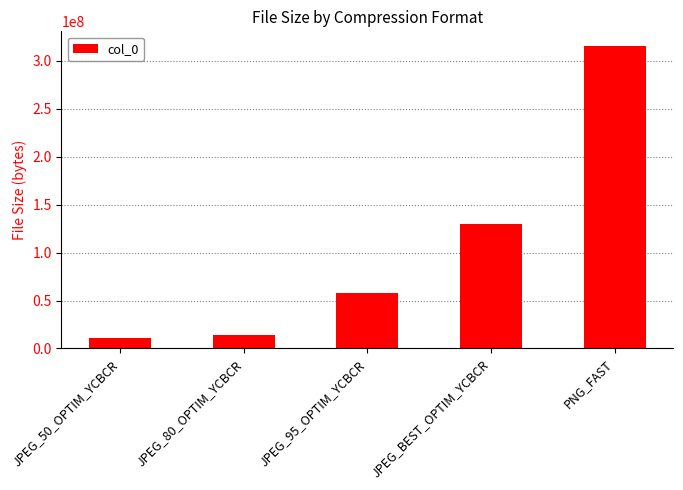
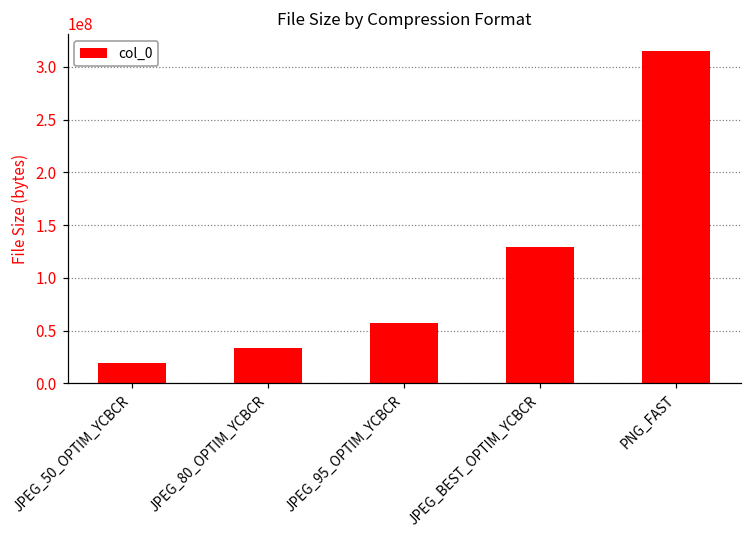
  {
-   "JPEG_50_OPTIM_YCBCR": 10000000,
-   "JPEG_80_OPTIM_YCBCR": 10000000,
+   "JPEG_50_OPTIM_YCBCR": 20000000,
+   "JPEG_80_OPTIM_YCBCR": 30000000,
    "JPEG_95_OPTIM_YCBCR": 60000000,
    "JPEG_BEST_OPTIM_YCBCR": 130000000,
    "PNG_FAST": 310000000
  }
